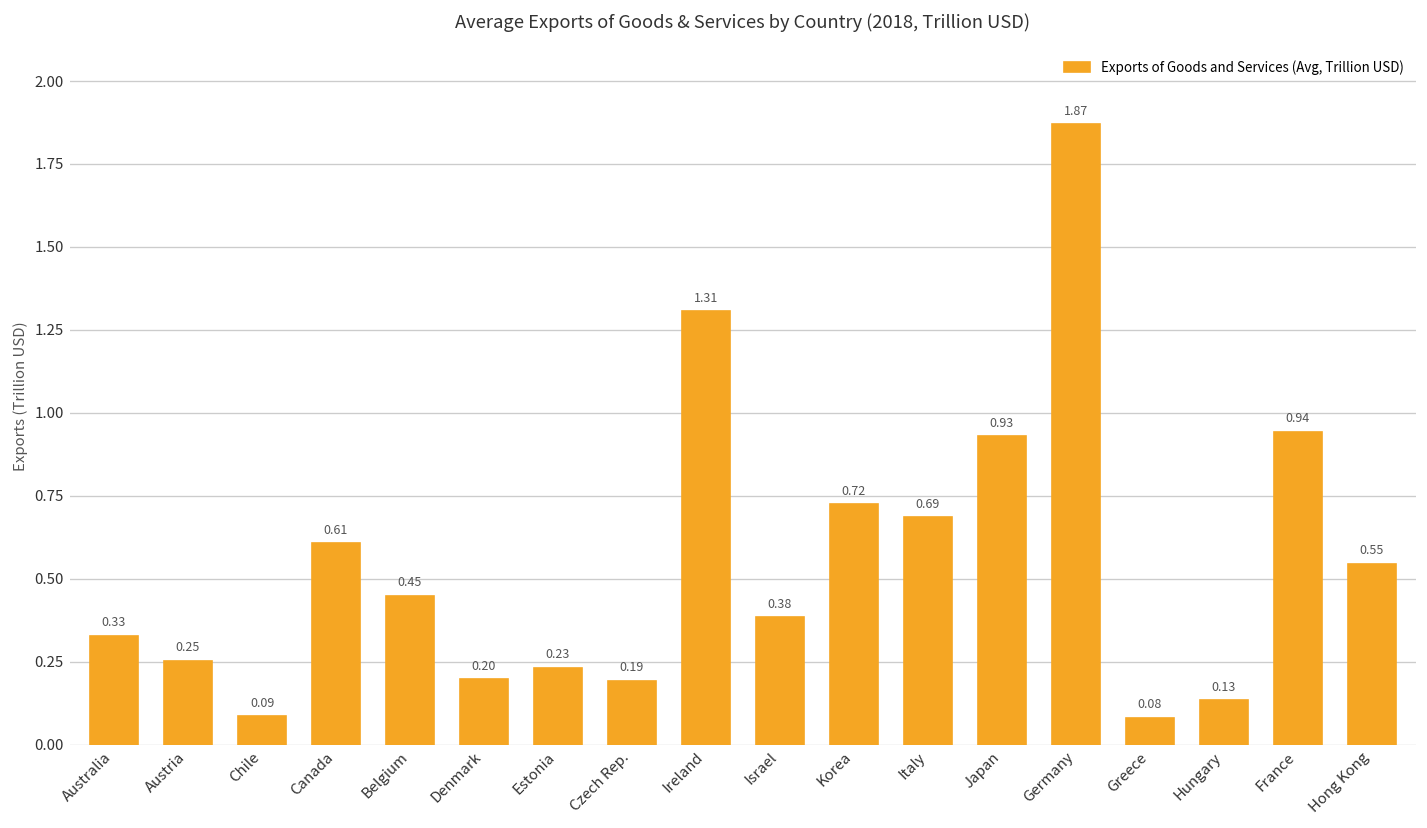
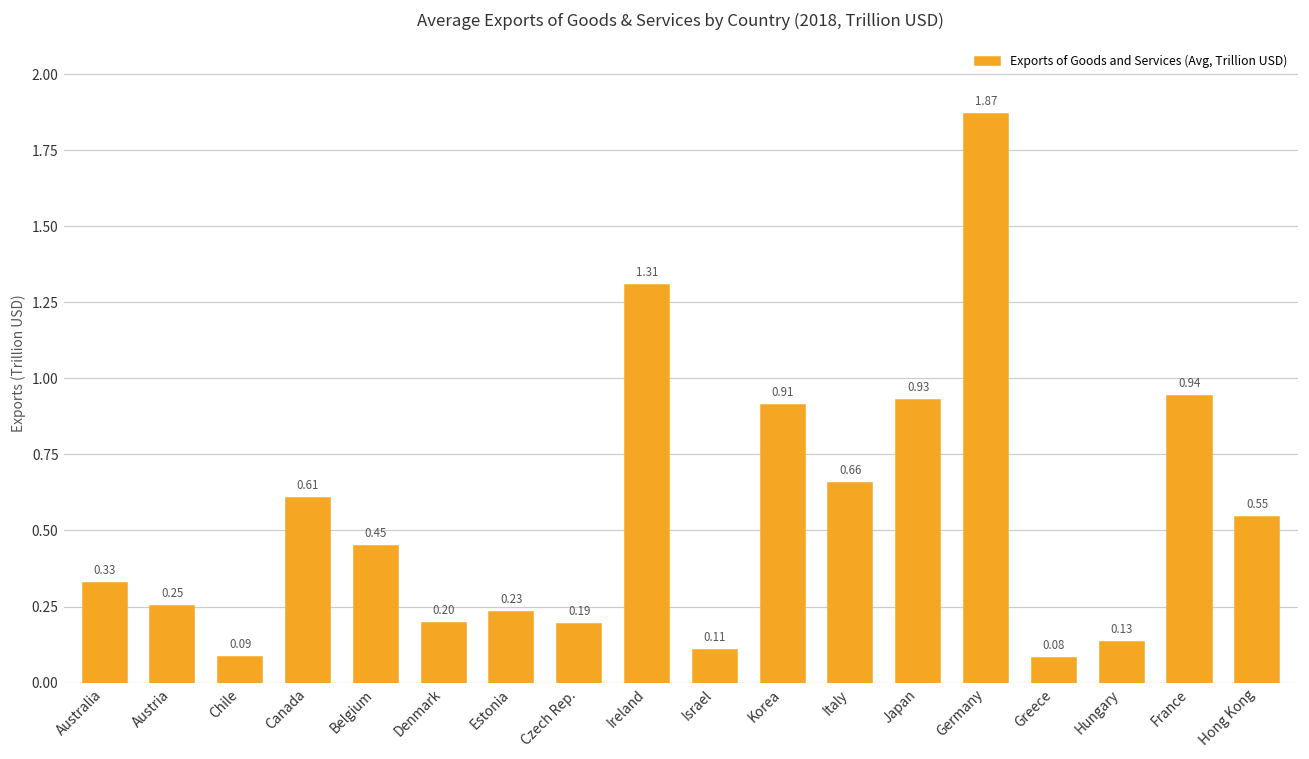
  {
    "Australia": 0.33,
    "Austria": 0.25,
    "Chile": 0.09,
    "Canada": 0.61,
    "Belgium": 0.45,
    "Denmark": 0.20,
    "Estonia": 0.23,
    "Czech Rep.": 0.19,
    "Ireland": 1.31,
-   "Israel": 0.38,
-   "Korea": 0.72,
-   "Italy": 0.69,
+   "Israel": 0.11,
+   "Korea": 0.91,
+   "Italy": 0.66,
    "Japan": 0.93,
    "Germany": 1.87,
    "Greece": 0.08,
    "Hungary": 0.13,
    "France": 0.94,
    "Hong Kong": 0.55
  }
